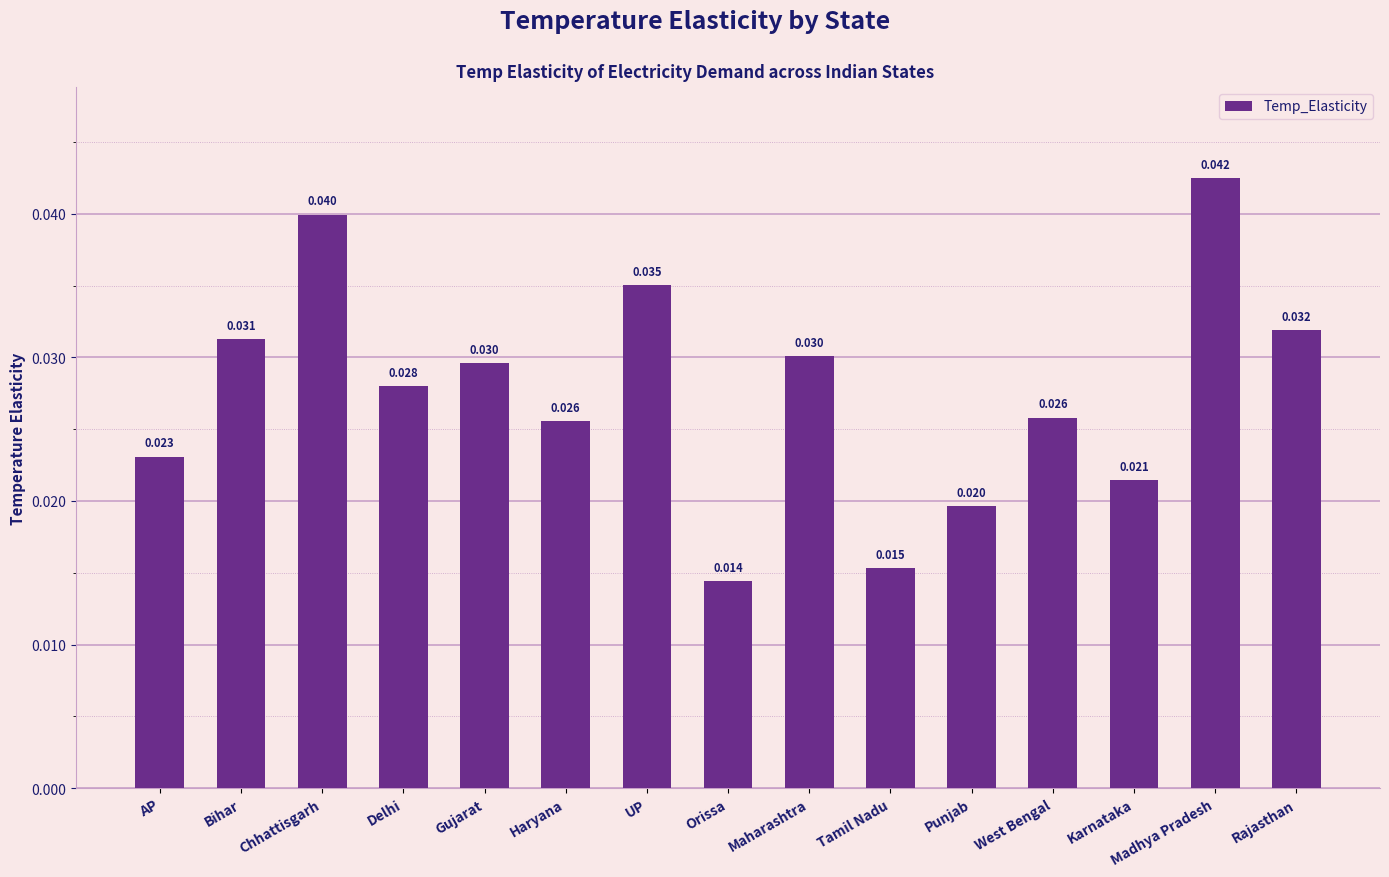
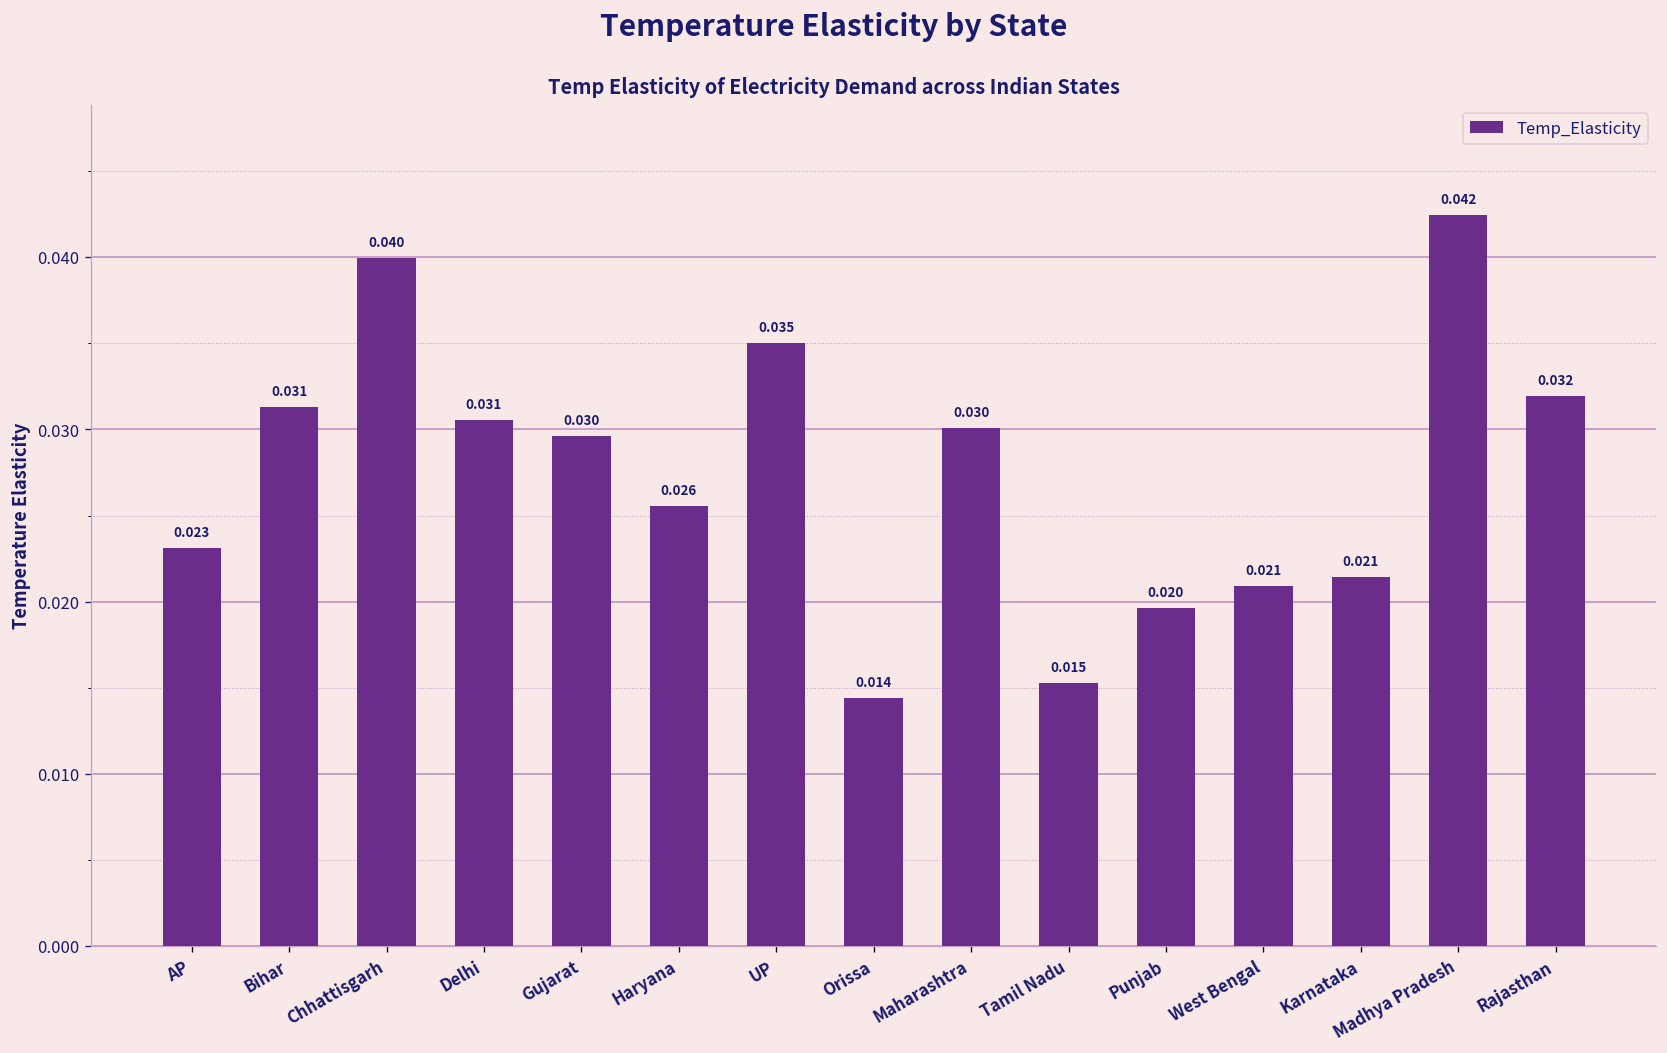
  {
    "AP": 0.023,
    "Bihar": 0.031,
    "Chhattisgarh": 0.040,
-   "Delhi": 0.028,
+   "Delhi": 0.031,
    "Gujarat": 0.030,
    "Haryana": 0.026,
    "UP": 0.035,
    "Orissa": 0.014,
    "Maharashtra": 0.030,
    "Tamil Nadu": 0.015,
    "Punjab": 0.020,
-   "West Bengal": 0.026,
+   "West Bengal": 0.021,
    "Karnataka": 0.021,
    "Madhya Pradesh": 0.042,
    "Rajasthan": 0.032
  }
